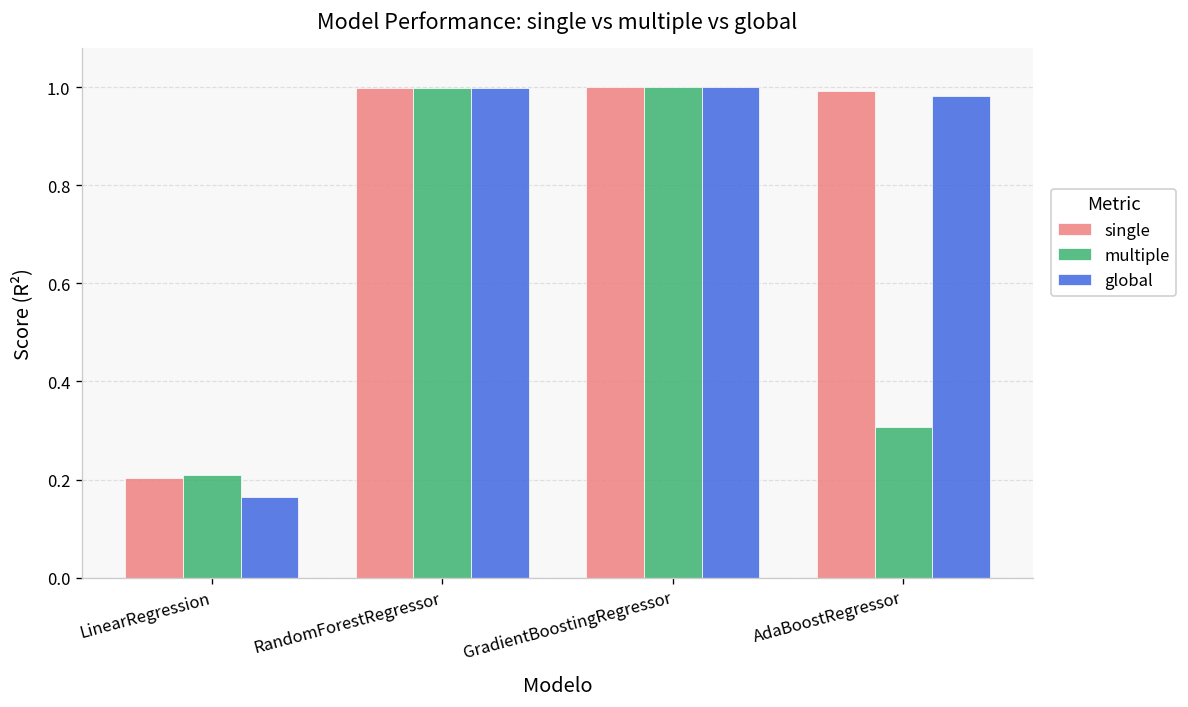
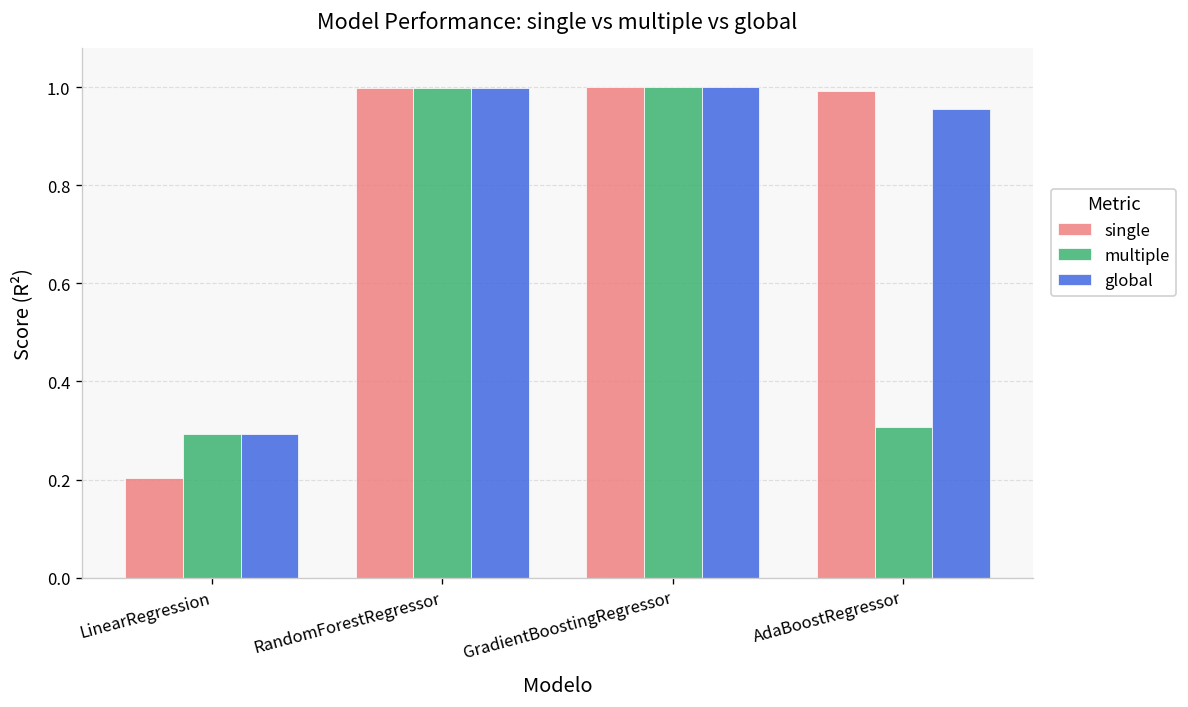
  {
    "single": {
      "LinearRegression": 0.20,
      "RandomForestRegressor": 1.00,
      "GradientBoostingRegressor": 1.00,
      "AdaBoostRegressor": 0.99
    },
    "multiple": {
-     "LinearRegression": 0.21,
+     "LinearRegression": 0.29,
      "RandomForestRegressor": 1.00,
      "GradientBoostingRegressor": 1.00,
      "AdaBoostRegressor": 0.31
    },
    "global": {
-     "LinearRegression": 0.17,
+     "LinearRegression": 0.29,
      "RandomForestRegressor": 1.00,
      "GradientBoostingRegressor": 1.00,
-     "AdaBoostRegressor": 0.98
+     "AdaBoostRegressor": 0.96
    }
  }
